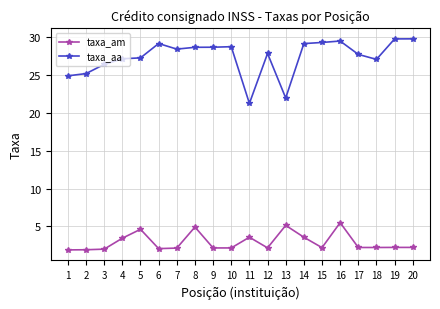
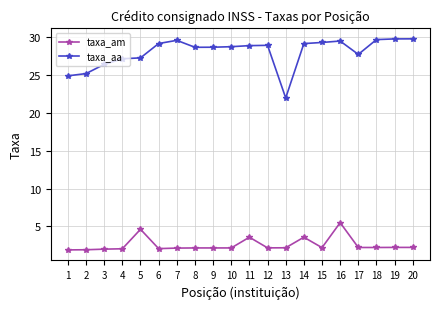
  {
    "taxa_am": {
      "1": 2,
      "2": 2,
      "3": 2,
-     "4": 3,
+     "4": 2,
      "5": 5,
      "6": 2,
      "7": 2,
-     "8": 5,
+     "8": 2,
      "9": 2,
      "10": 2,
      "11": 4,
      "12": 2,
-     "13": 5,
+     "13": 2,
      "14": 4,
      "15": 2,
      "16": 5,
      "17": 2,
      "18": 2,
      "19": 2,
      "20": 2
    },
    "taxa_aa": {
      "1": 25,
      "2": 25,
      "5": 27,
      "6": 29,
-     "7": 28,
+     "7": 30,
      "8": 29,
      "9": 29,
      "10": 29,
-     "11": 21,
-     "12": 28,
+     "11": 29,
+     "12": 29,
      "13": 22,
      "14": 29,
      "15": 29,
      "16": 30,
      "17": 28,
-     "18": 27,
+     "18": 30,
      "19": 30,
      "20": 30
    }
  }
